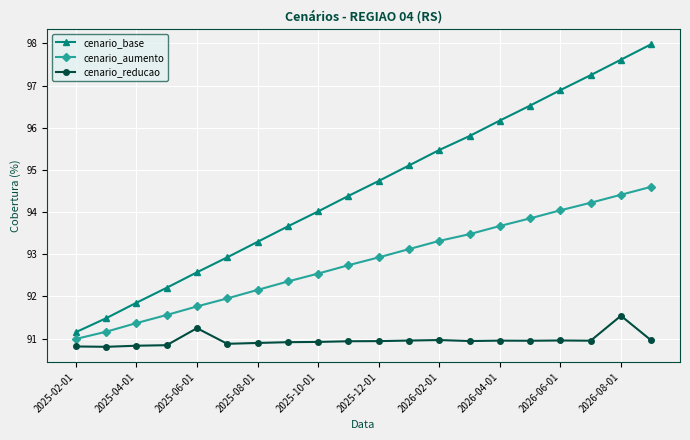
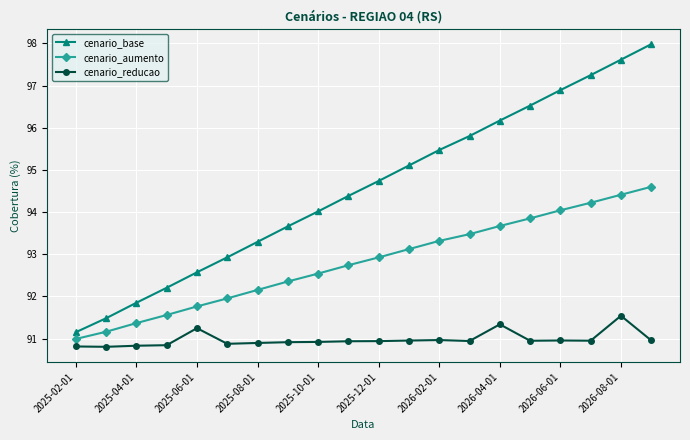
  {
    "cenario_reducao": {
      "2025-02-01": 90.8,
      "2025-04-01": 90.8,
      "2025-06-01": 91.2,
      "2025-08-01": 90.9,
      "2025-10-01": 90.9,
      "2025-12-01": 90.9,
      "2026-02-01": 91.0,
-     "2026-04-01": 91.0,
+     "2026-04-01": 91.3,
      "2026-06-01": 91.0,
      "2026-08-01": 91.5
    }
  }
